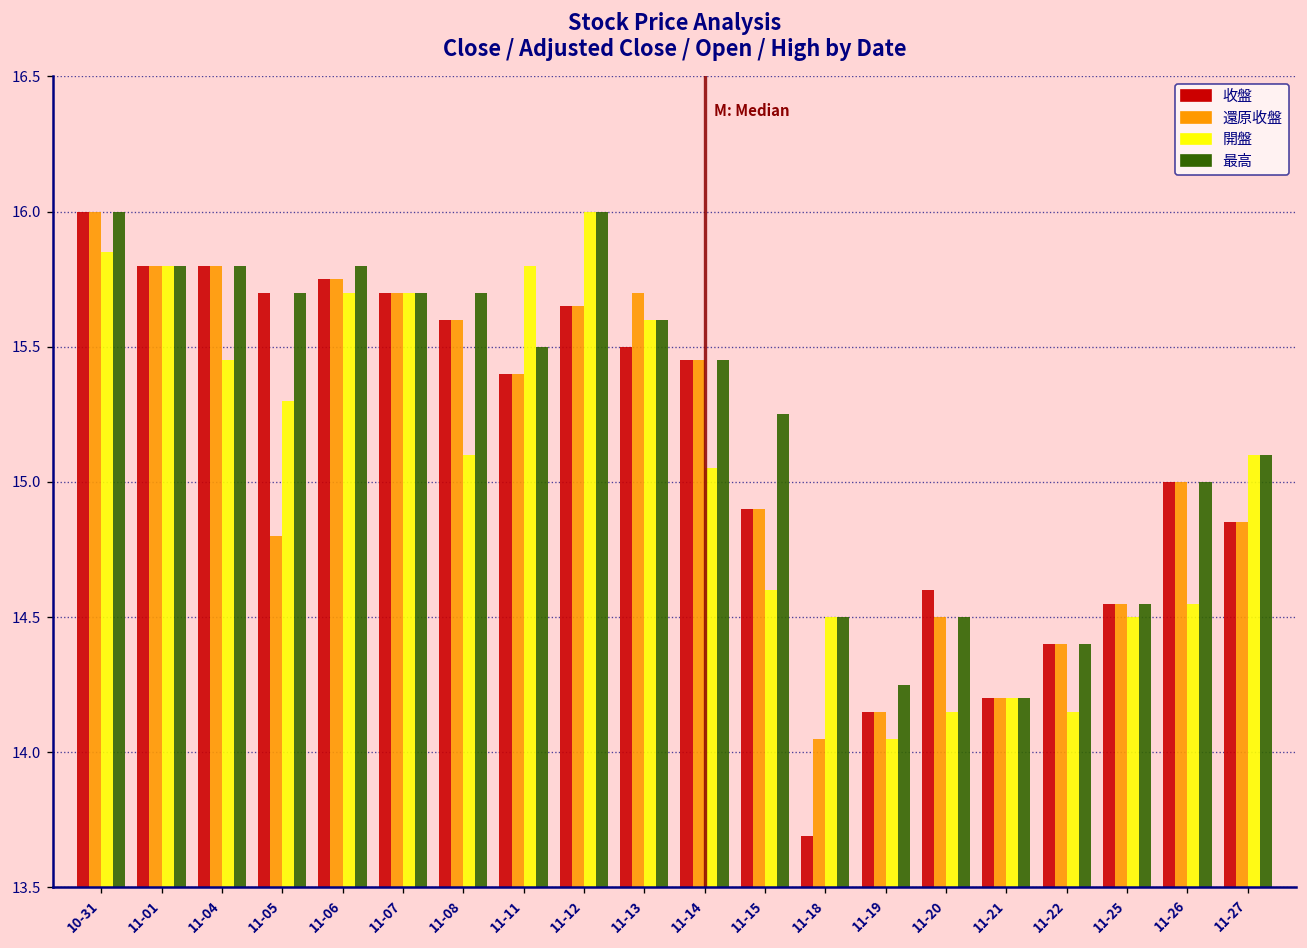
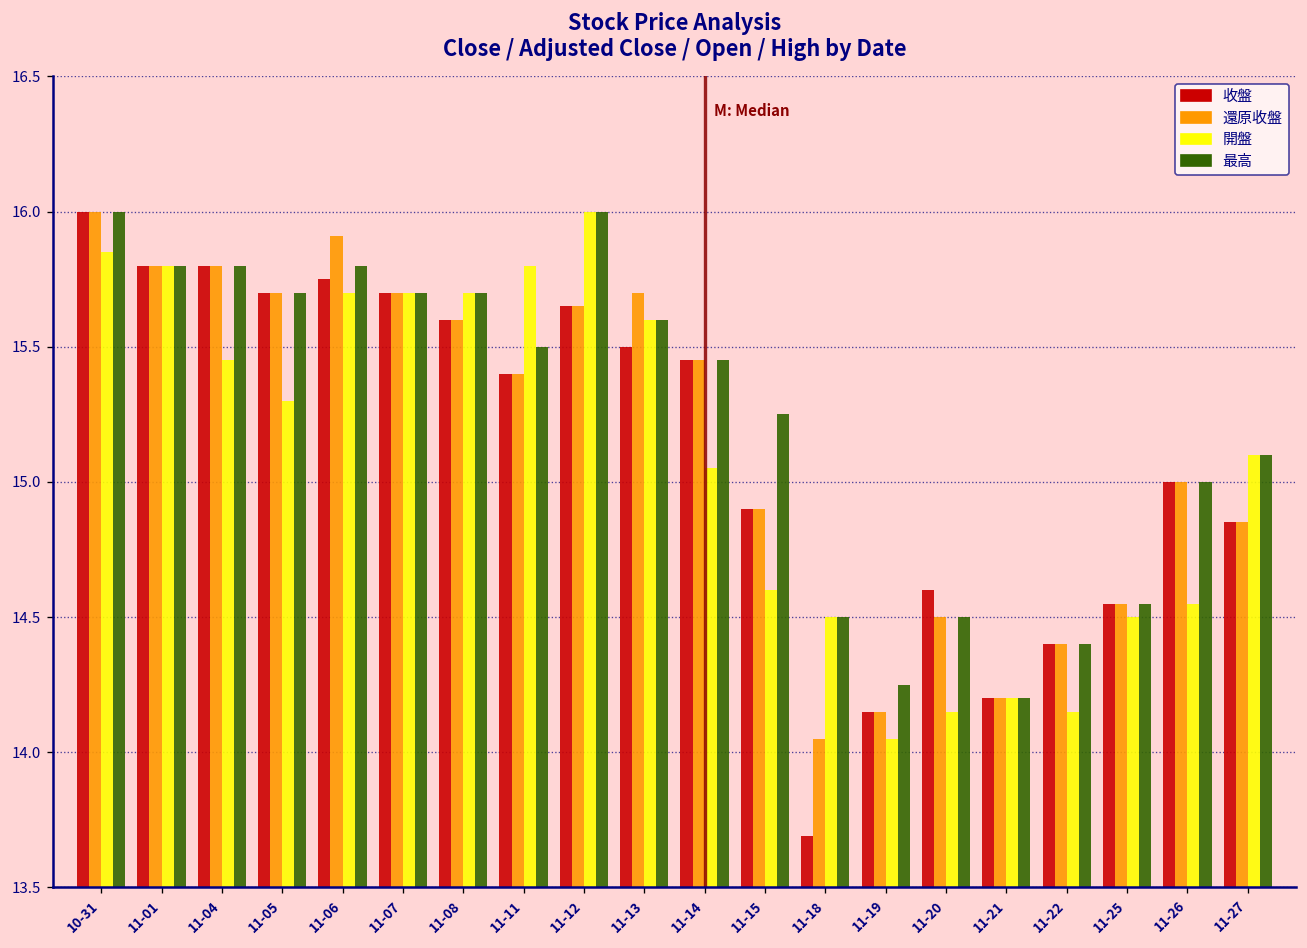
  {
    "收盤": {
      "10-31": 16.00,
      "11-01": 15.80,
      "11-04": 15.80,
      "11-05": 15.70,
      "11-06": 15.75,
      "11-07": 15.70,
      "11-08": 15.60,
      "11-11": 15.40,
      "11-12": 15.65,
      "11-13": 15.50,
      "11-14": 15.45,
      "11-15": 14.90,
      "11-18": 13.69,
      "11-19": 14.15,
      "11-20": 14.60,
      "11-21": 14.20,
      "11-22": 14.40,
      "11-25": 14.55,
      "11-26": 15.00,
      "11-27": 14.85
    },
    "還原收盤": {
      "10-31": 16.00,
      "11-01": 15.80,
      "11-04": 15.80,
-     "11-05": 14.8,
-     "11-06": 15.75,
+     "11-05": 15.7,
+     "11-06": 15.91,
      "11-07": 15.70,
      "11-08": 15.60,
      "11-11": 15.40,
      "11-12": 15.65,
      "11-13": 15.70,
      "11-14": 15.45,
      "11-15": 14.90,
      "11-18": 14.05,
      "11-19": 14.15,
      "11-20": 14.50,
      "11-21": 14.20,
      "11-22": 14.40,
      "11-25": 14.55,
      "11-26": 15.00,
      "11-27": 14.85
    },
    "開盤": {
      "10-31": 15.85,
      "11-01": 15.8,
      "11-04": 15.45,
      "11-05": 15.3,
      "11-06": 15.7,
      "11-07": 15.7,
-     "11-08": 15.1,
+     "11-08": 15.7,
      "11-11": 15.8,
      "11-12": 16.0,
      "11-13": 15.6,
      "11-14": 15.05,
      "11-15": 14.6,
      "11-18": 14.5,
      "11-19": 14.05,
      "11-20": 14.15,
      "11-21": 14.2,
      "11-22": 14.15,
      "11-25": 14.5,
      "11-26": 14.55,
      "11-27": 15.1
    },
    "最高": {
      "10-31": 16.00,
      "11-01": 15.80,
      "11-04": 15.80,
      "11-05": 15.70,
      "11-06": 15.80,
      "11-07": 15.70,
      "11-08": 15.70,
      "11-11": 15.50,
      "11-12": 16.00,
      "11-13": 15.60,
      "11-14": 15.45,
      "11-15": 15.25,
      "11-18": 14.50,
      "11-19": 14.25,
      "11-20": 14.50,
      "11-21": 14.20,
      "11-22": 14.40,
      "11-25": 14.55,
      "11-26": 15.00,
      "11-27": 15.10
    }
  }
